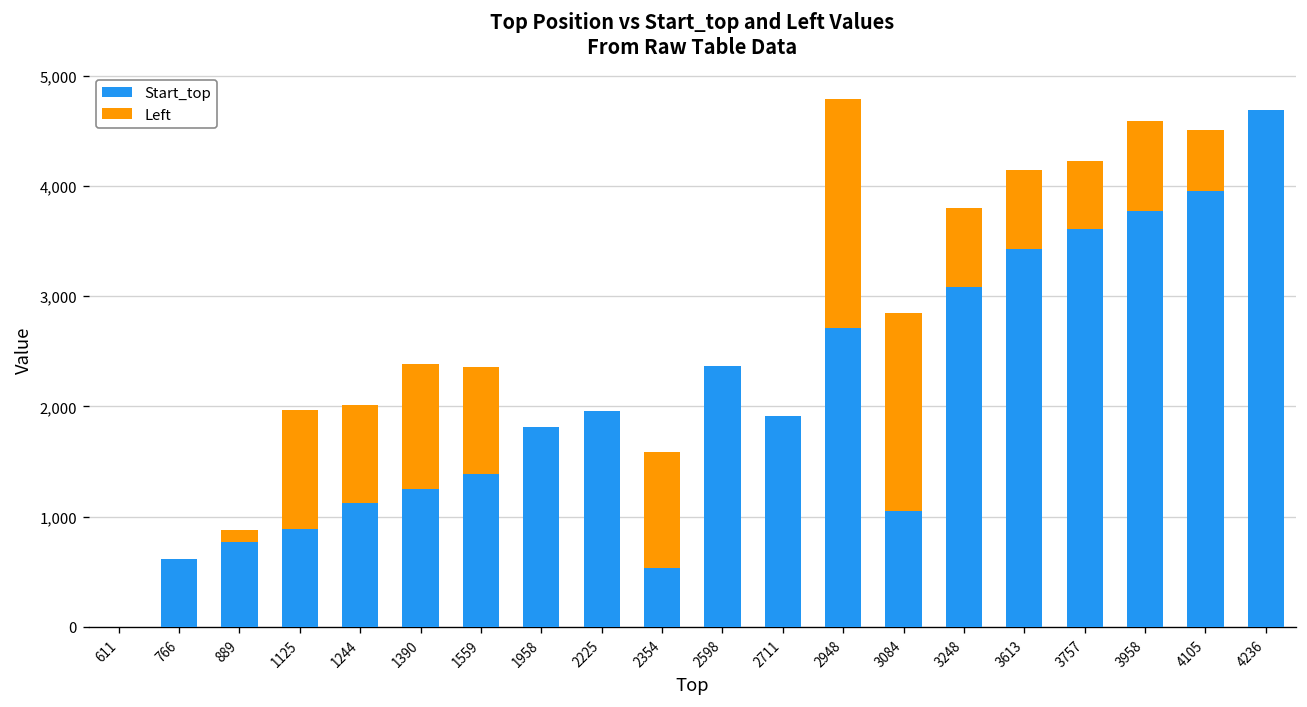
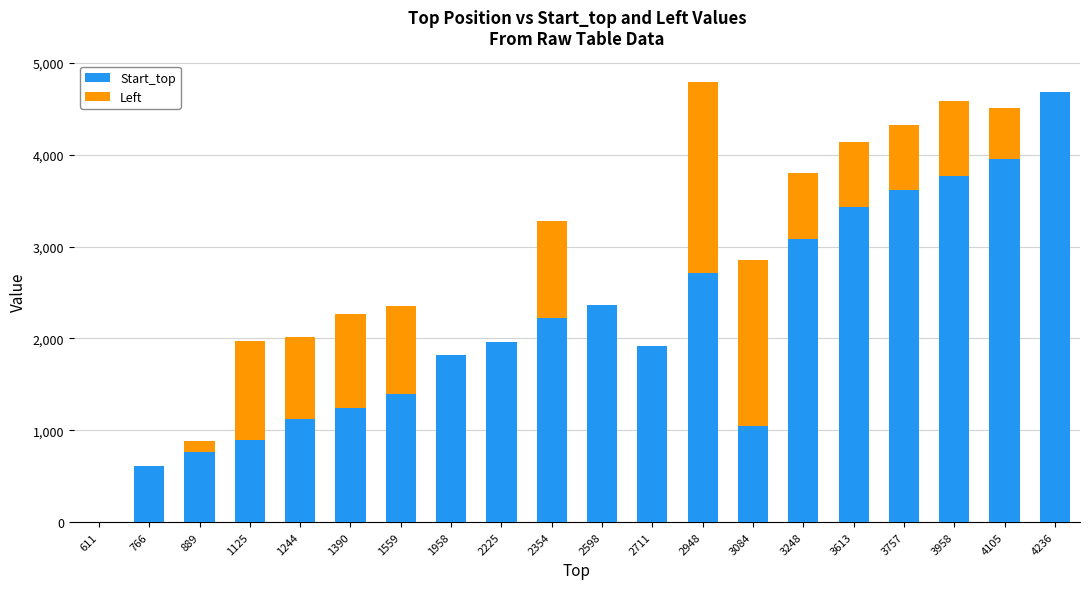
  {
    "Start_top": {
      "611": "0",
      "766": "600",
      "889": "800",
      "1125": "900",
      "1244": "1,100",
      "1390": "1,200",
      "1559": "1,400",
      "1958": "1,800",
      "2225": "2,000",
-     "2354": "500",
+     "2354": "2,200",
      "2598": "2,400",
      "2711": "1,900",
      "2948": "2,700",
      "3084": "1,000",
      "3248": "3,100",
      "3613": "3,400",
      "3757": "3,600",
      "3958": "3,800",
      "4105": "4,000",
      "4236": "4,700"
    },
    "Left": {
      "611": "0",
      "766": "0",
      "889": "100",
      "1125": "1,100",
      "1244": "900",
-     "1390": "1,100",
+     "1390": "1,000",
      "1559": "1,000",
      "1958": "0",
      "2225": "0",
      "2354": "1,100",
      "2598": "0",
      "2711": "0",
      "2948": "2,100",
      "3084": "1,800",
      "3248": "700",
      "3613": "700",
-     "3757": "600",
+     "3757": "700",
      "3958": "800",
      "4105": "600",
      "4236": "0"
    }
  }
